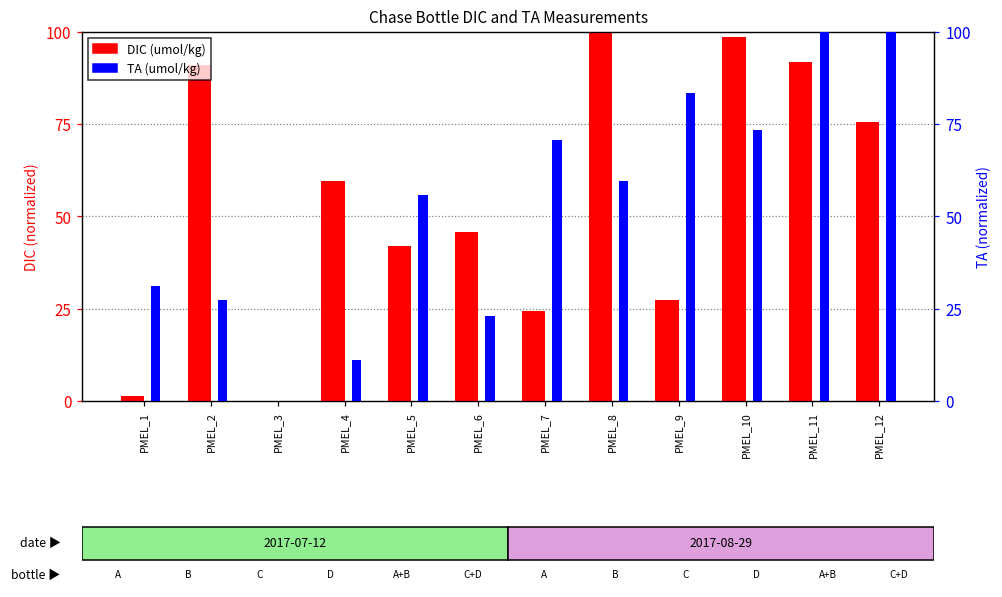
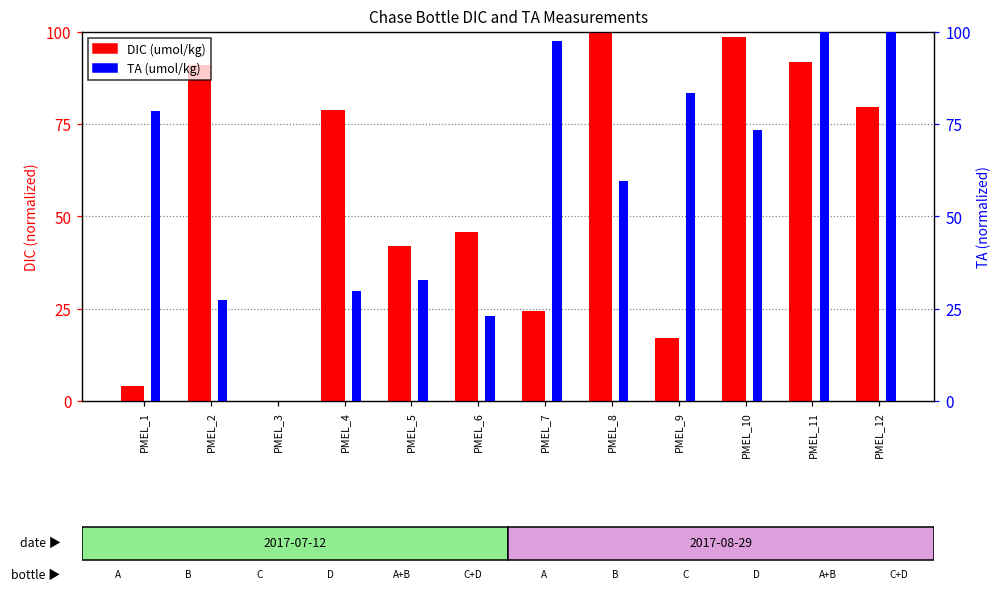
  {
    "DIC (umol/kg)": {
-     "PMEL_1": 1,
+     "PMEL_1": 4,
      "PMEL_3": 0,
-     "PMEL_4": 60,
+     "PMEL_4": 79,
      "PMEL_5": 42,
      "PMEL_6": 46,
      "PMEL_7": 24,
      "PMEL_8": 100,
-     "PMEL_9": 27,
+     "PMEL_9": 17,
      "PMEL_10": 99,
      "PMEL_11": 92,
-     "PMEL_12": 76
+     "PMEL_12": 80
    },
    "TA (umol/kg)": {
-     "PMEL_1": 31,
+     "PMEL_1": 78,
      "PMEL_2": 27,
      "PMEL_3": 0,
-     "PMEL_4": 11,
-     "PMEL_5": 56,
+     "PMEL_4": 30,
+     "PMEL_5": 33,
      "PMEL_6": 23,
-     "PMEL_7": 71,
+     "PMEL_7": 98,
      "PMEL_8": 60,
      "PMEL_9": 83,
      "PMEL_10": 73,
      "PMEL_11": 100,
      "PMEL_12": 100
    }
  }
